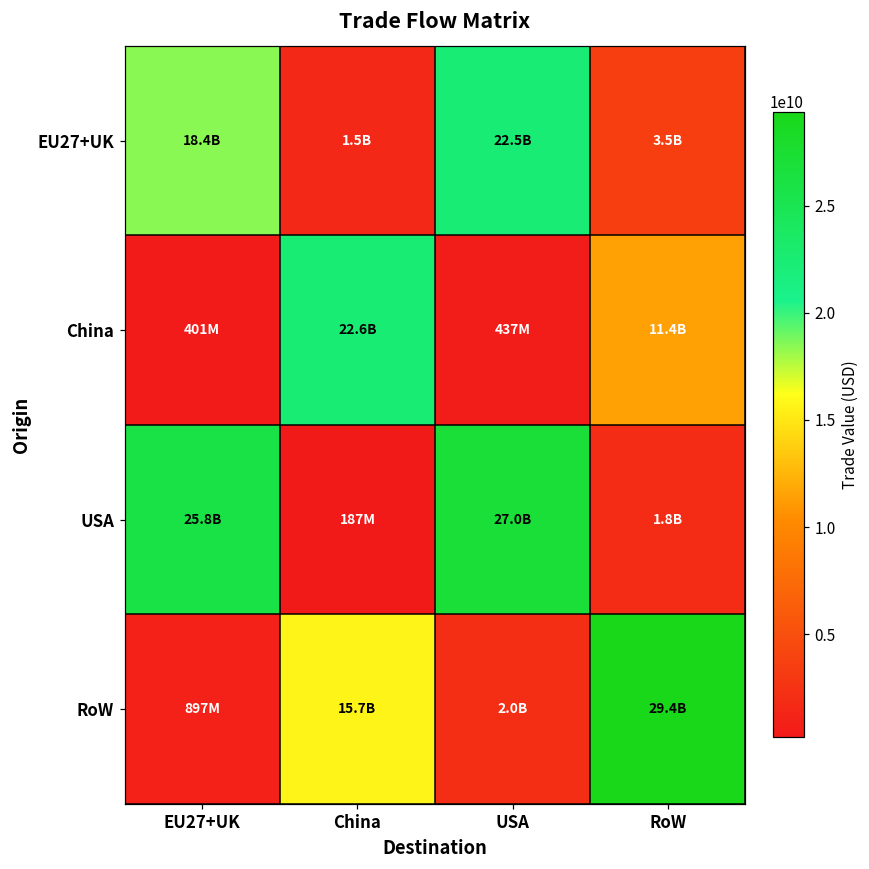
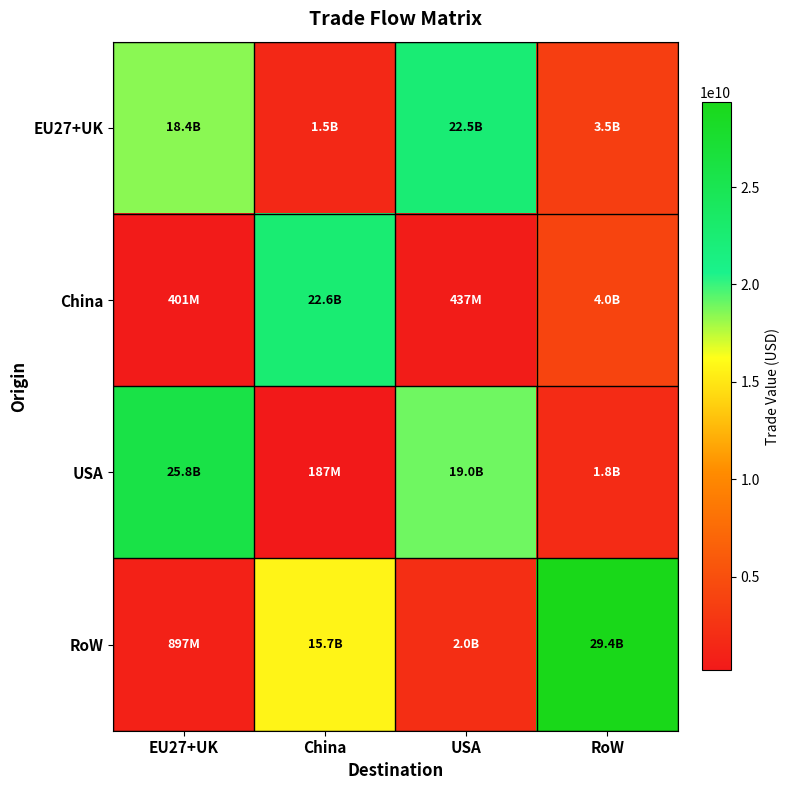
  {
    "EU27+UK": {
      "EU27+UK": "18.4B",
      "China": "1.5B",
      "USA": "22.5B",
      "RoW": "3.5B"
    },
    "China": {
      "EU27+UK": "401M",
      "China": "22.6B",
      "USA": "437M",
-     "RoW": "11.4B"
+     "RoW": "4.0B"
    },
    "USA": {
      "EU27+UK": "25.8B",
      "China": "187M",
-     "USA": "27.0B",
+     "USA": "19.0B",
      "RoW": "1.8B"
    },
    "RoW": {
      "EU27+UK": "897M",
      "China": "15.7B",
      "USA": "2.0B",
      "RoW": "29.4B"
    }
  }
